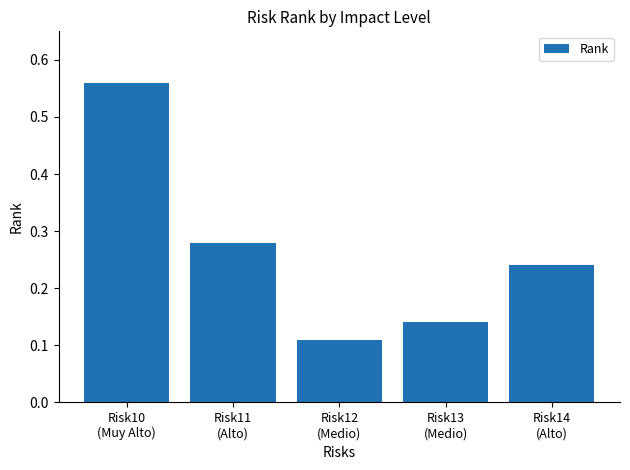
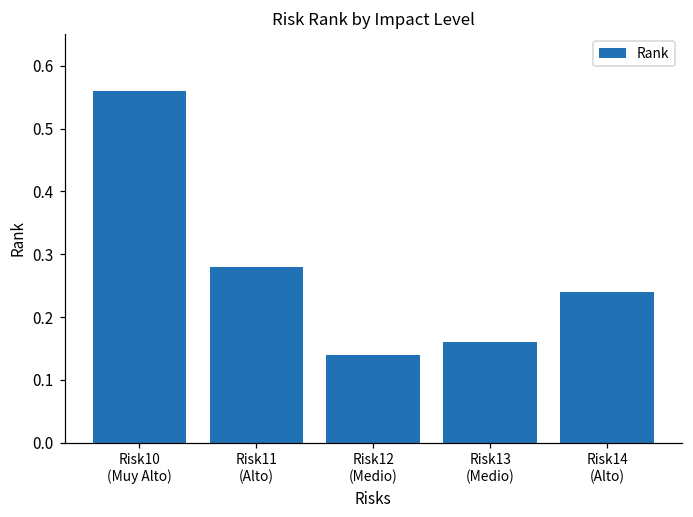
  {
    "Risk10 (Muy Alto)": 0.56,
    "Risk11 (Alto)": 0.28,
-   "Risk12 (Medio)": 0.11,
-   "Risk13 (Medio)": 0.14,
+   "Risk12 (Medio)": 0.14,
+   "Risk13 (Medio)": 0.16,
    "Risk14 (Alto)": 0.24
  }
